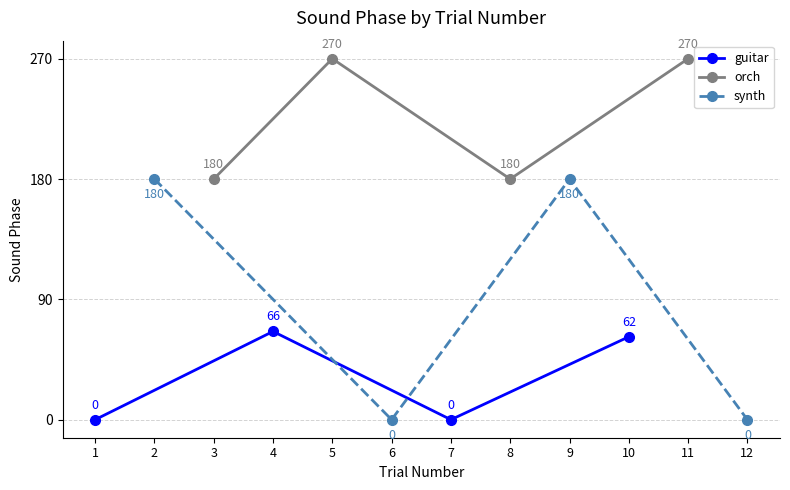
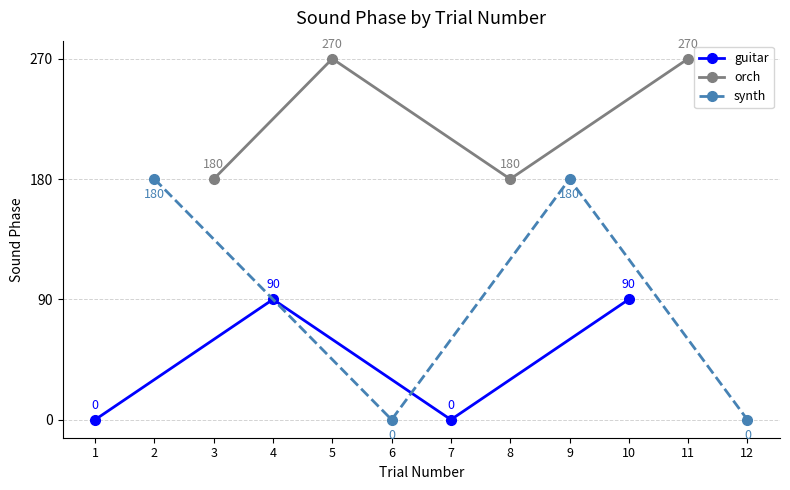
  {
    "guitar": {
      "1": 0,
-     "4": 66,
+     "4": 90,
      "7": 0,
-     "10": 62
+     "10": 90
    },
    "orch": {
      "3": 180,
      "5": 270,
      "8": 180
    },
    "synth": {
      "2": 180,
      "6": 0,
      "9": 180,
      "12": 0
    }
  }
